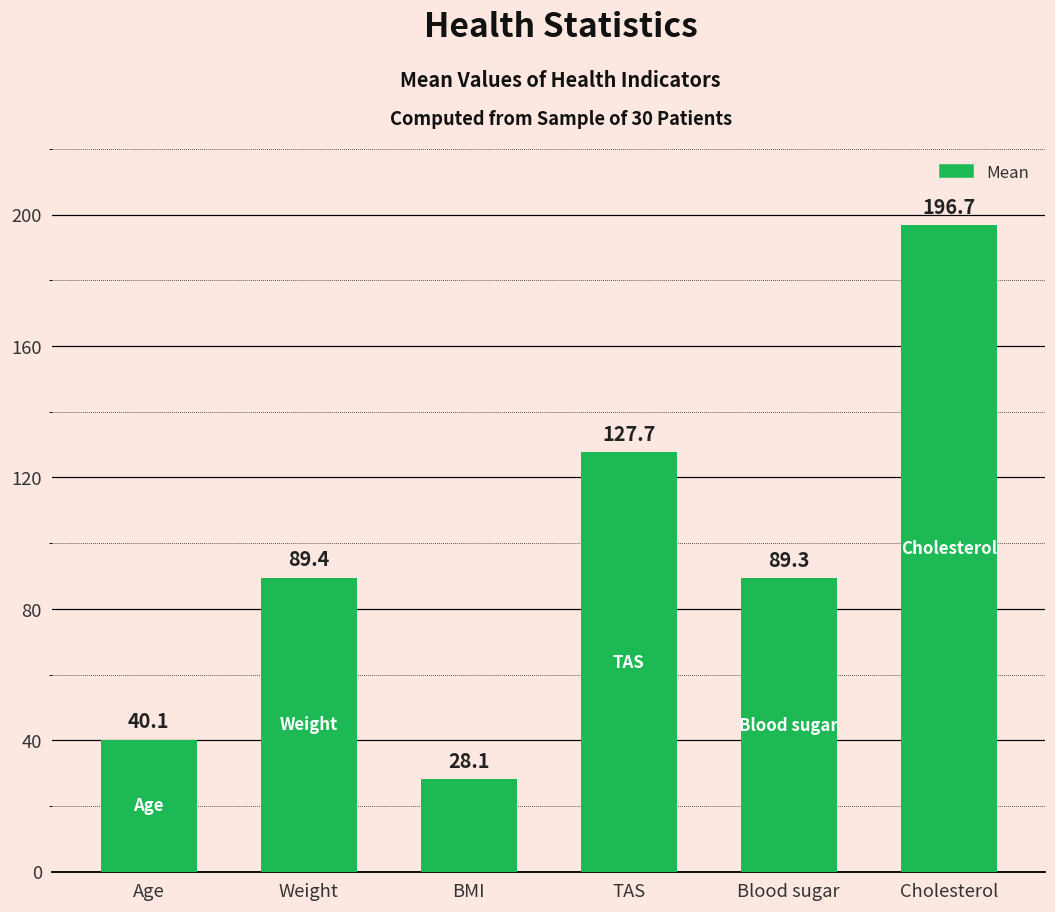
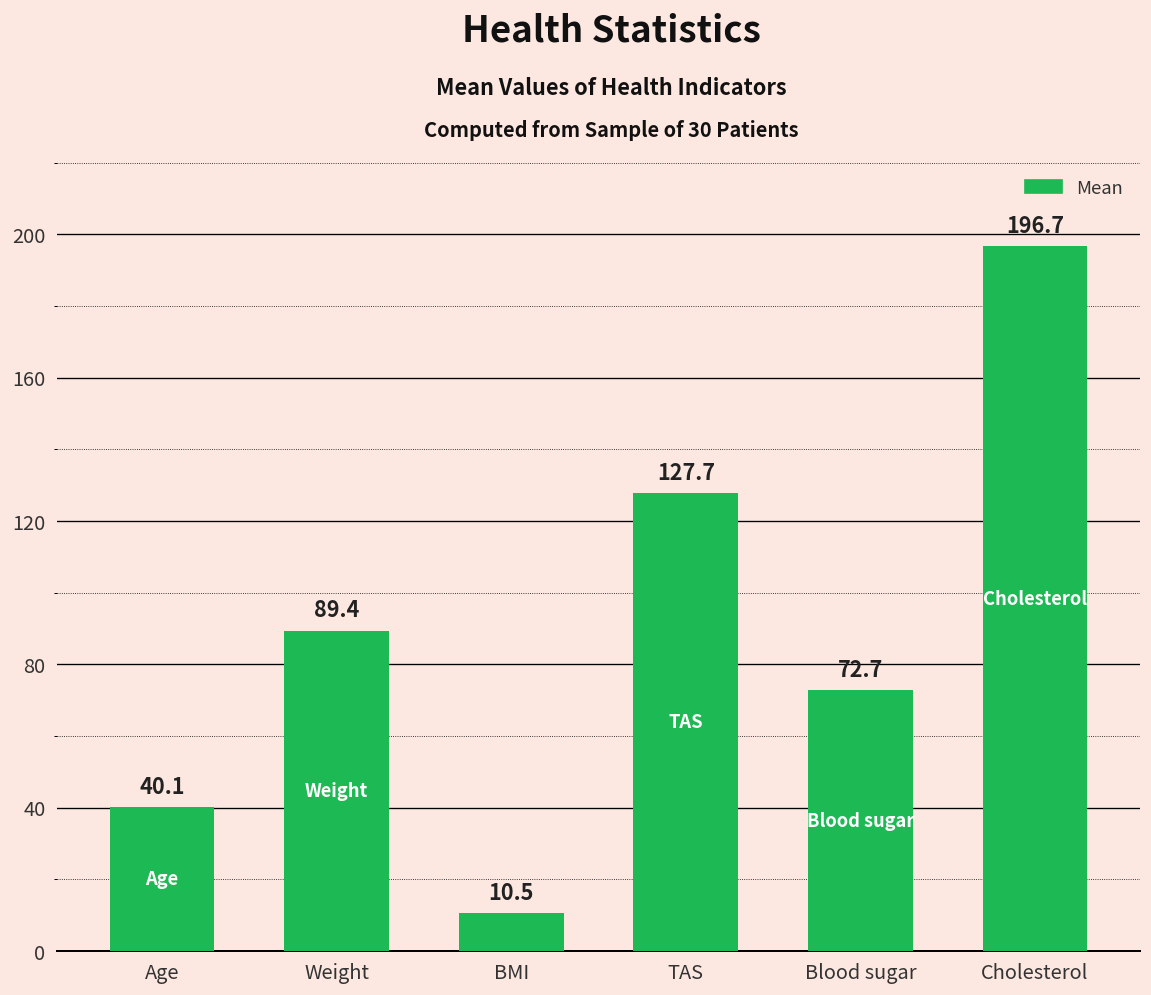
  {
    "Age": 40.1,
    "Weight": 89.4,
-   "BMI": 28.1,
+   "BMI": 10.5,
    "TAS": 127.7,
-   "Blood sugar": 89.3,
+   "Blood sugar": 72.7,
    "Cholesterol": 196.7
  }
